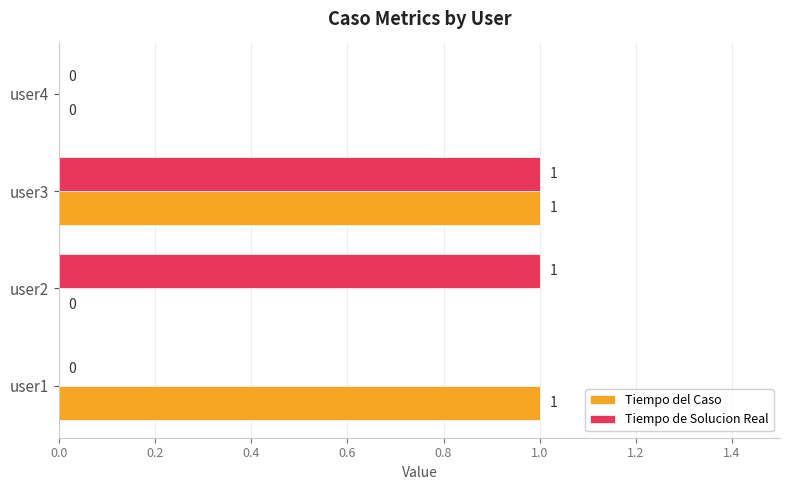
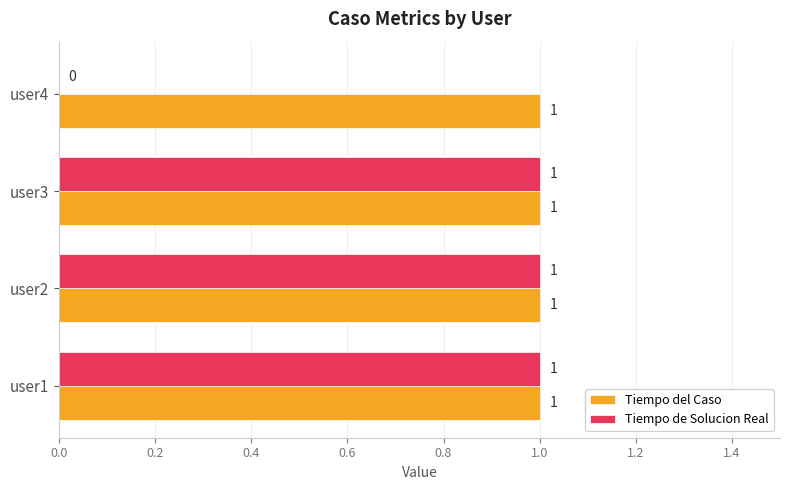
  {
    "Tiempo del Caso": {
-     "user4": 0,
+     "user4": 1,
      "user3": 1,
-     "user2": 0,
+     "user2": 1,
      "user1": 1
    },
    "Tiempo de Solucion Real": {
      "user4": 0,
      "user3": 1,
      "user2": 1,
-     "user1": 0
+     "user1": 1
    }
  }
